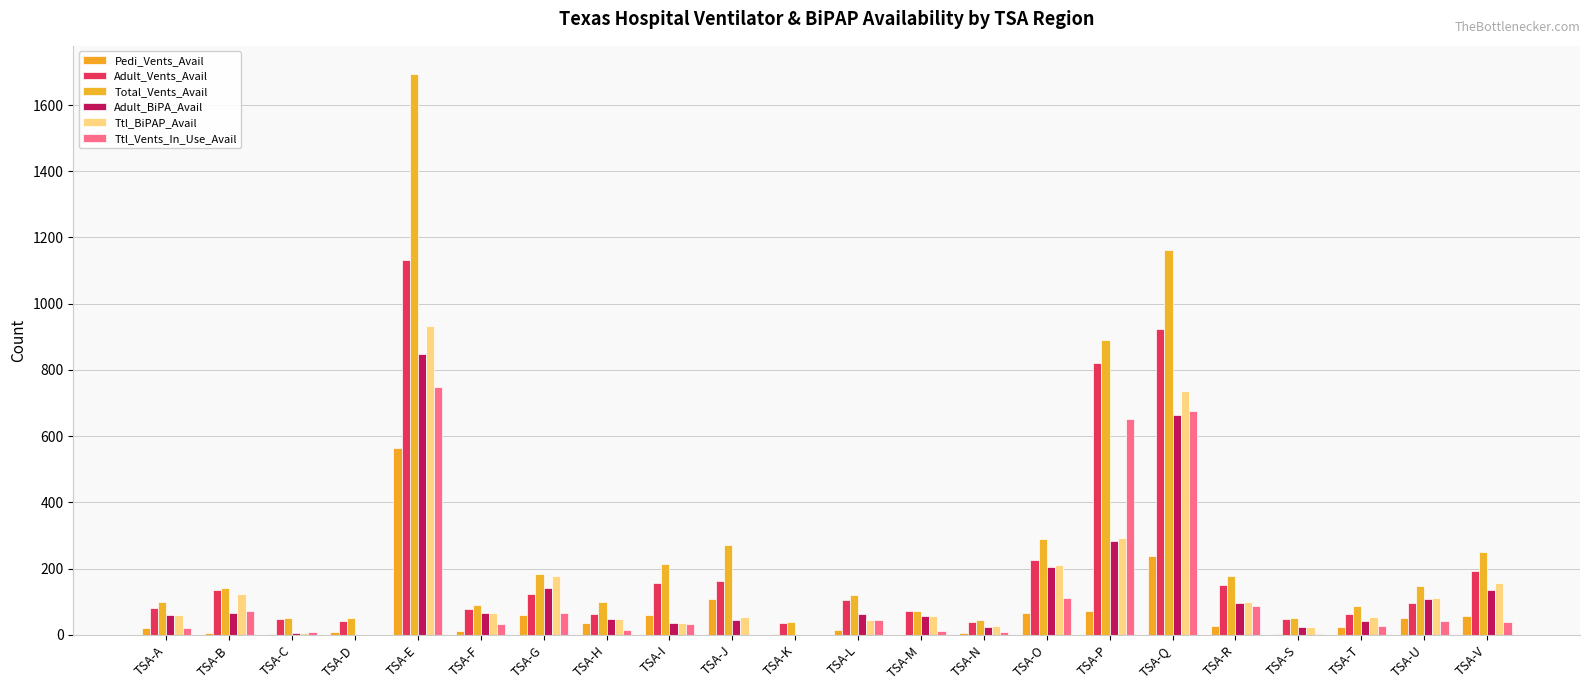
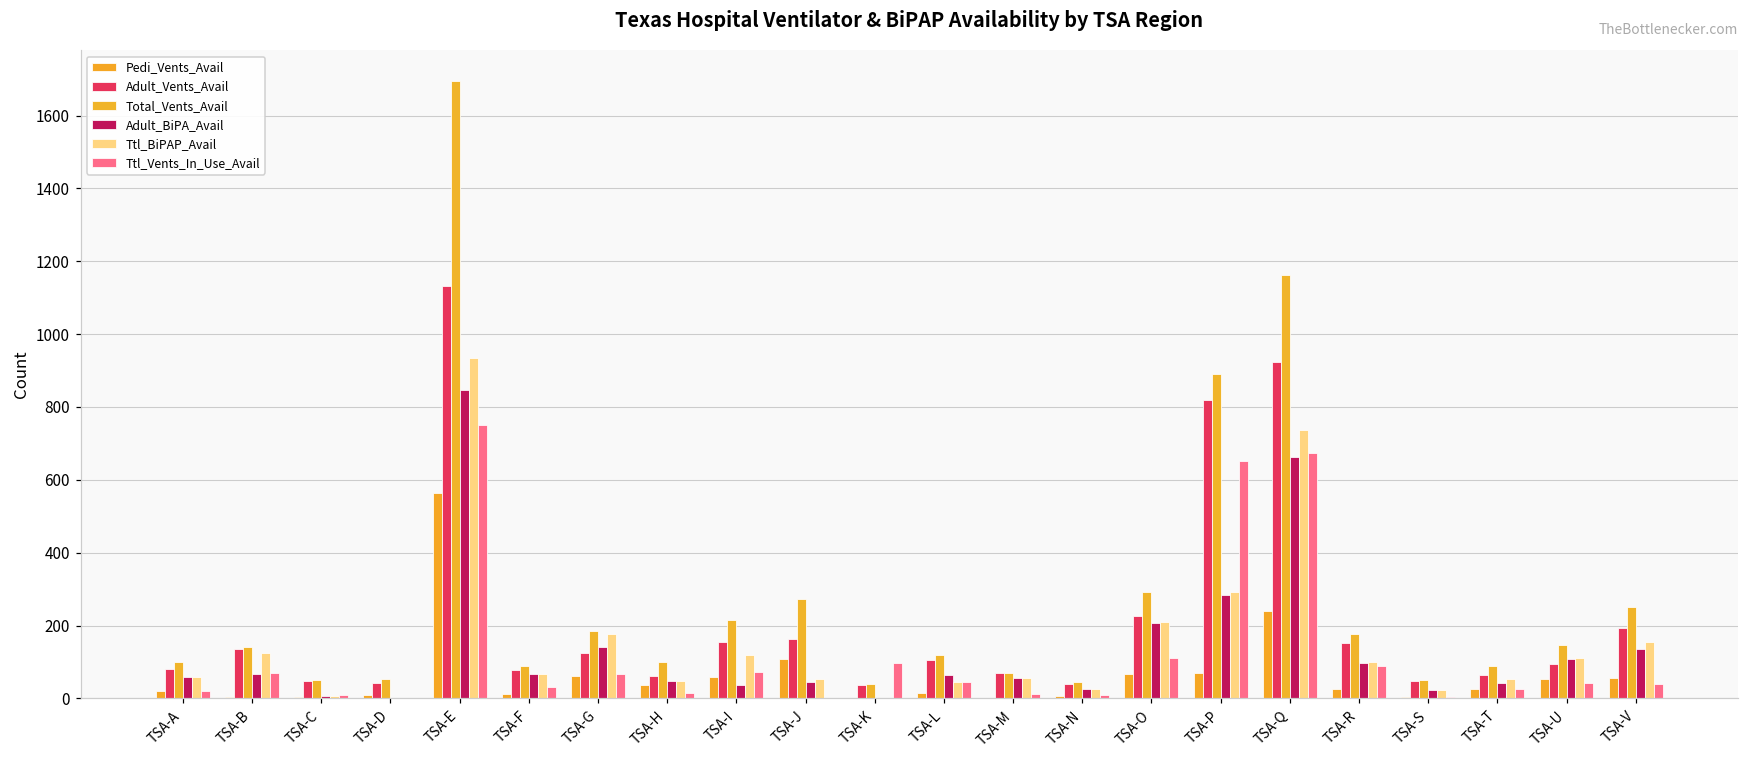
  {
    "Ttl_BiPAP_Avail": {
      "TSA-A": 60,
      "TSA-B": 130,
      "TSA-D": 0,
      "TSA-E": 930,
      "TSA-F": 70,
      "TSA-G": 180,
      "TSA-H": 50,
-     "TSA-I": 40,
+     "TSA-I": 120,
      "TSA-J": 50,
      "TSA-K": 0,
      "TSA-L": 50,
      "TSA-M": 60,
      "TSA-N": 30,
      "TSA-O": 210,
      "TSA-P": 290,
      "TSA-Q": 740,
      "TSA-R": 100,
      "TSA-S": 20,
      "TSA-T": 50,
      "TSA-U": 110,
      "TSA-V": 160
    },
    "Ttl_Vents_In_Use_Avail": {
      "TSA-A": 20,
      "TSA-B": 70,
      "TSA-C": 10,
      "TSA-D": 0,
      "TSA-E": 750,
      "TSA-F": 30,
      "TSA-G": 70,
      "TSA-H": 20,
-     "TSA-I": 30,
+     "TSA-I": 70,
      "TSA-J": 0,
-     "TSA-K": 0,
+     "TSA-K": 100,
      "TSA-L": 50,
      "TSA-M": 10,
      "TSA-N": 10,
      "TSA-O": 110,
      "TSA-P": 650,
      "TSA-Q": 680,
      "TSA-R": 90,
      "TSA-T": 30,
      "TSA-U": 40,
      "TSA-V": 40
    }
  }
